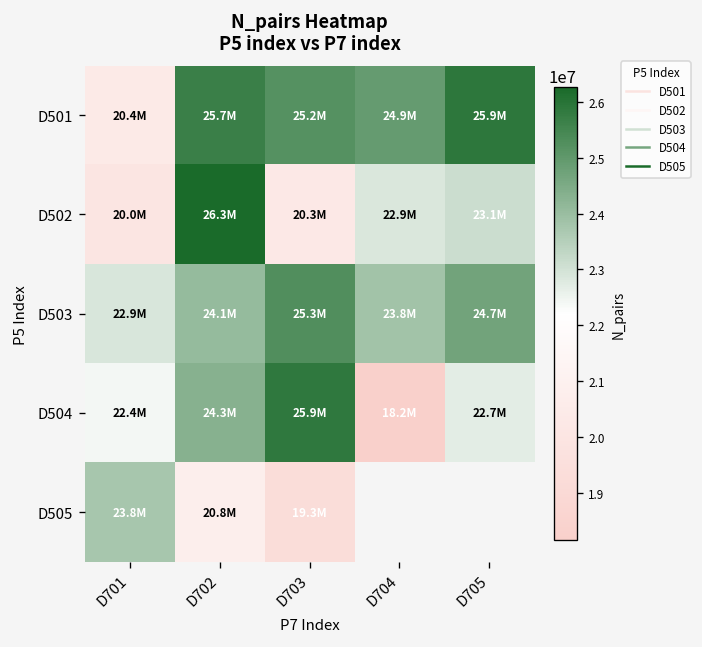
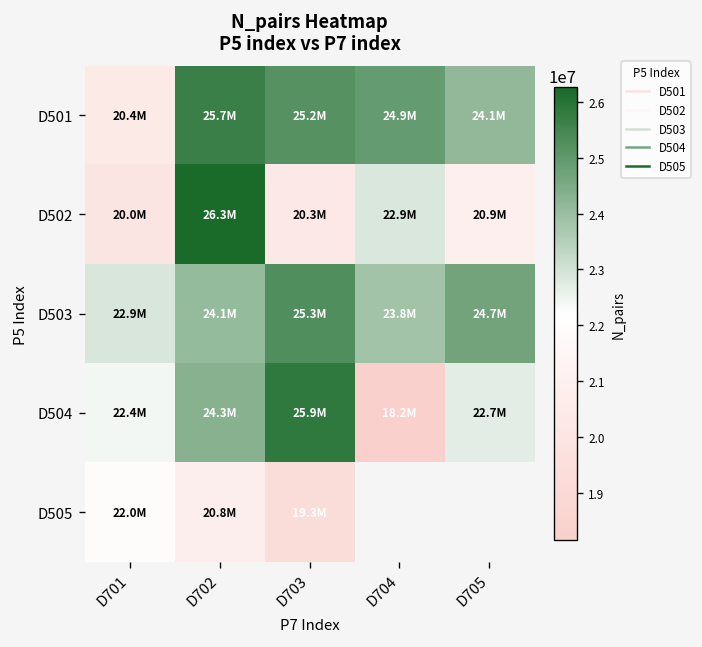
  {
    "D501": {
      "D701": "20.4M",
      "D702": "25.7M",
      "D703": "25.2M",
      "D704": "24.9M",
-     "D705": "25.9M"
+     "D705": "24.1M"
    },
    "D502": {
      "D701": "20.0M",
      "D702": "26.3M",
      "D703": "20.3M",
      "D704": "22.9M",
-     "D705": "23.1M"
+     "D705": "20.9M"
    },
    "D503": {
      "D701": "22.9M",
      "D702": "24.1M",
      "D703": "25.3M",
      "D704": "23.8M",
      "D705": "24.7M"
    },
    "D504": {
      "D701": "22.4M",
      "D702": "24.3M",
      "D703": "25.9M",
      "D704": "18.2M",
      "D705": "22.7M"
    },
    "D505": {
-     "D701": "23.8M",
+     "D701": "22.0M",
      "D702": "20.8M"
    }
  }
